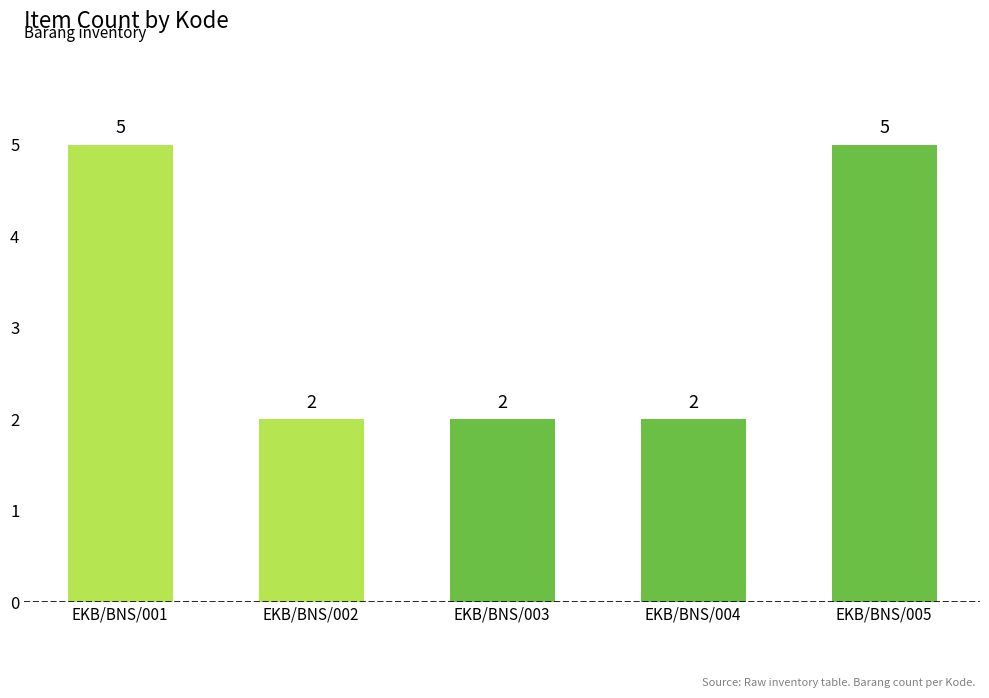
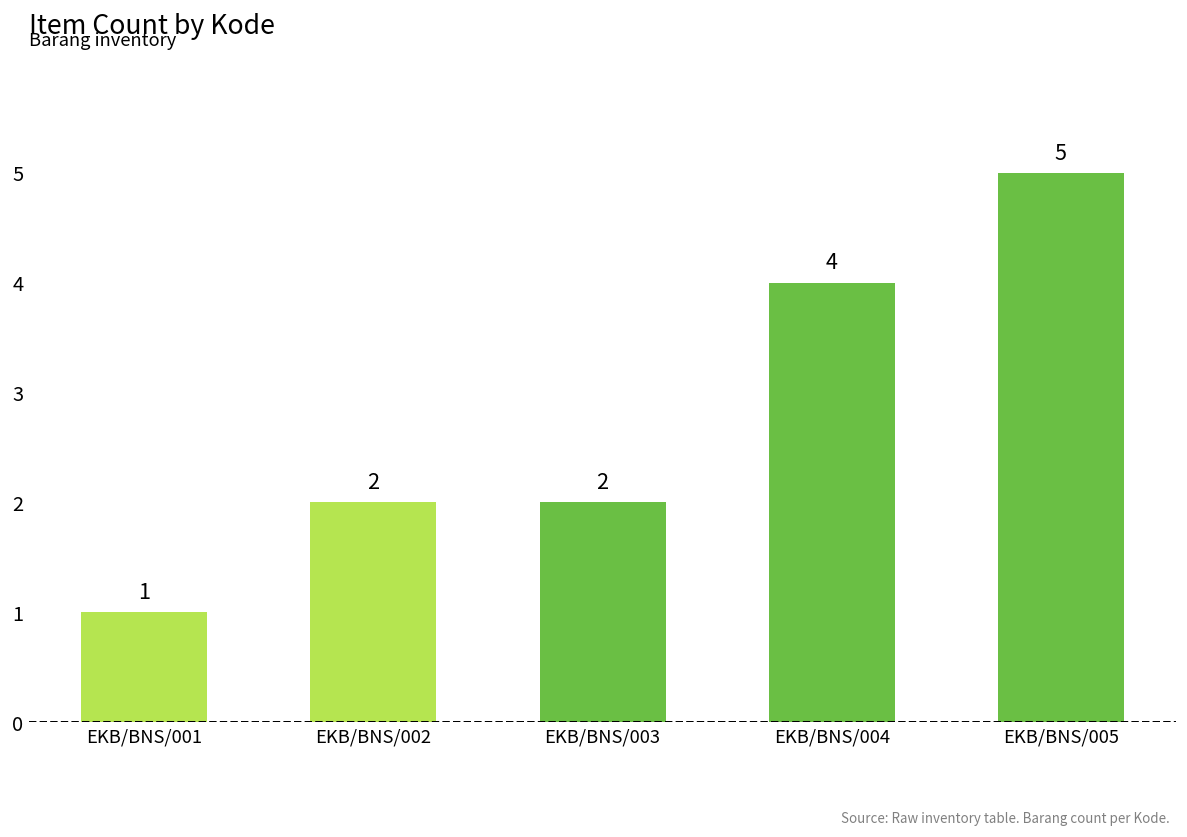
  {
-   "EKB/BNS/001": 5,
+   "EKB/BNS/001": 1,
    "EKB/BNS/002": 2,
    "EKB/BNS/003": 2,
-   "EKB/BNS/004": 2,
+   "EKB/BNS/004": 4,
    "EKB/BNS/005": 5
  }
